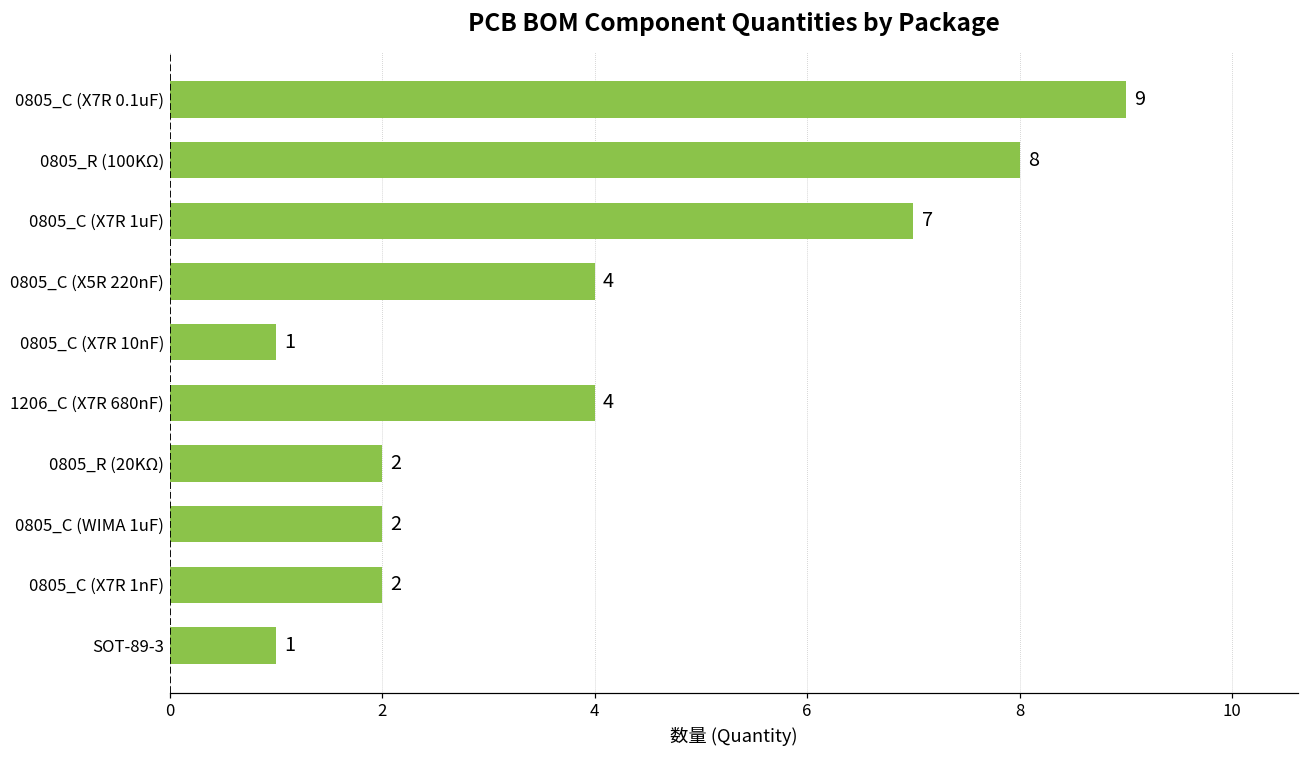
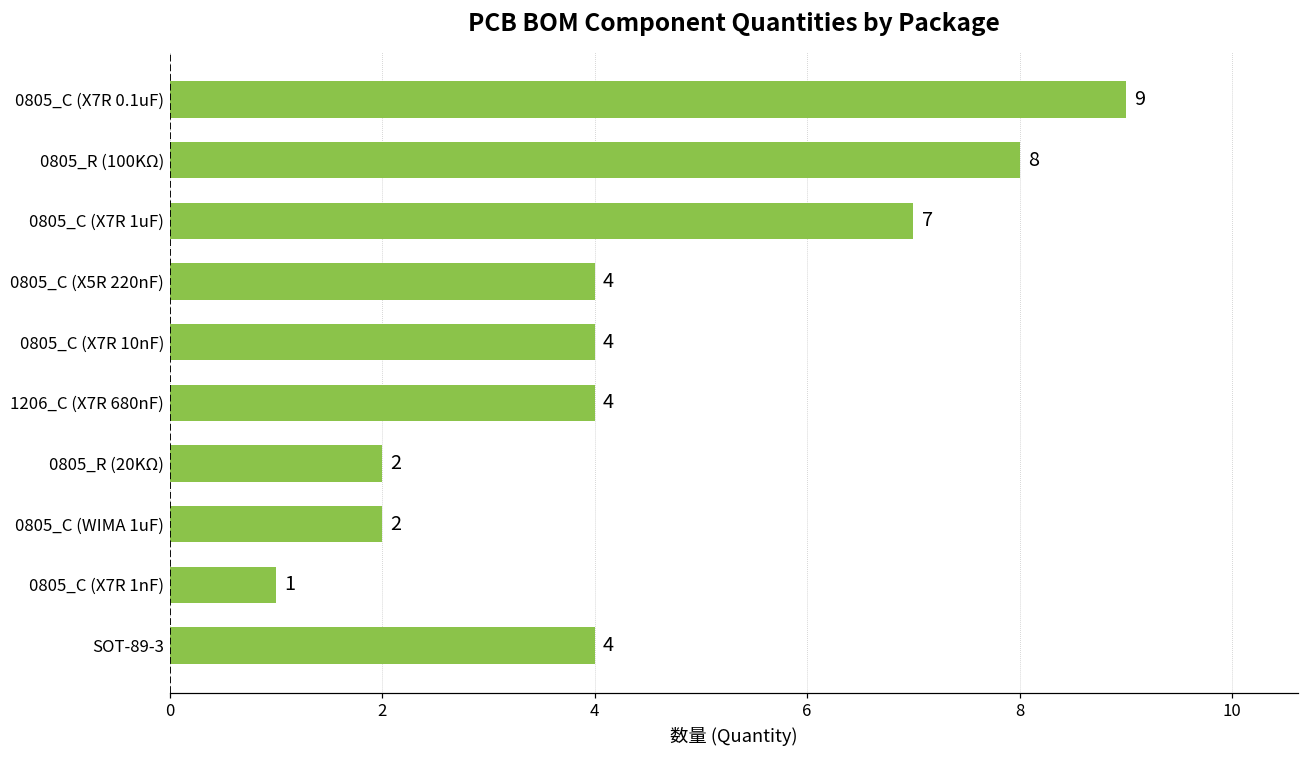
  {
    "0805_C (X7R 0.1uF)": 9,
    "0805_R (100KΩ)": 8,
    "0805_C (X7R 1uF)": 7,
    "0805_C (X5R 220nF)": 4,
-   "0805_C (X7R 10nF)": 1,
+   "0805_C (X7R 10nF)": 4,
    "1206_C (X7R 680nF)": 4,
    "0805_R (20KΩ)": 2,
    "0805_C (WIMA 1uF)": 2,
-   "0805_C (X7R 1nF)": 2,
-   "SOT-89-3": 1
+   "0805_C (X7R 1nF)": 1,
+   "SOT-89-3": 4
  }
